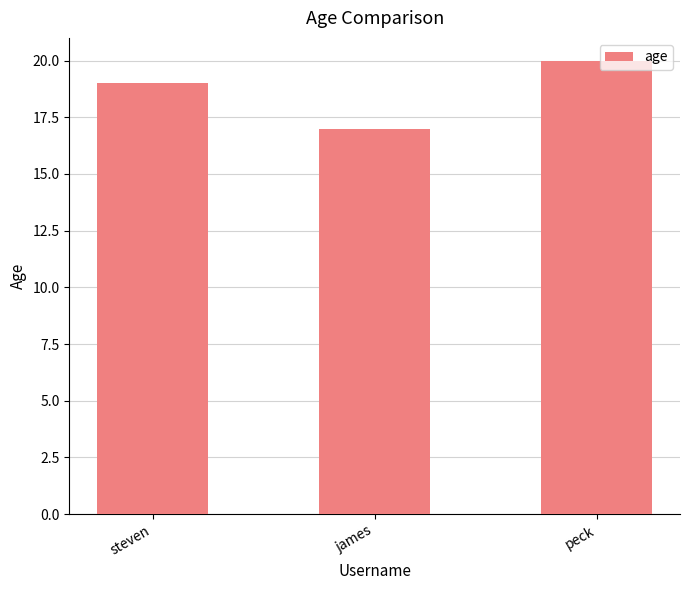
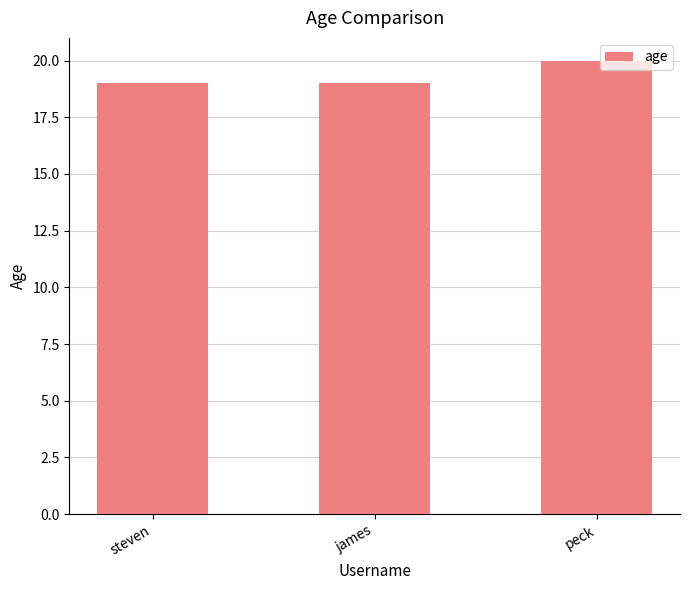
  {
    "steven": 19,
-   "james": 17,
+   "james": 19,
    "peck": 20
  }
